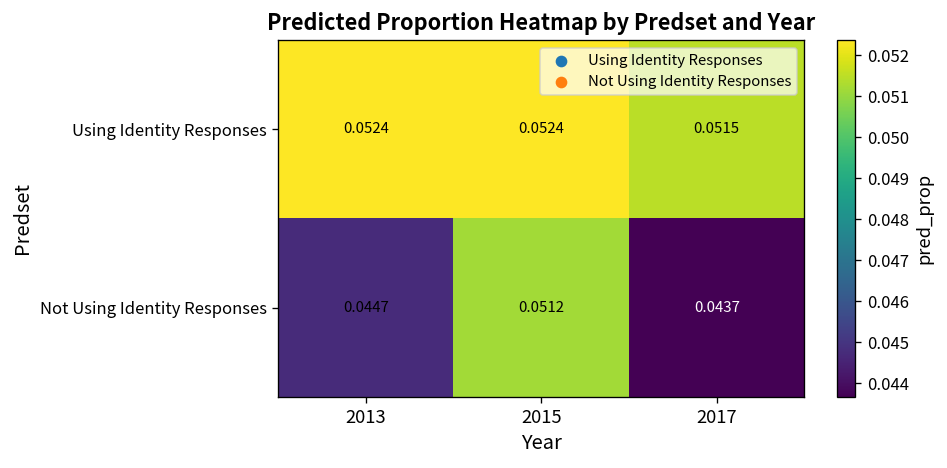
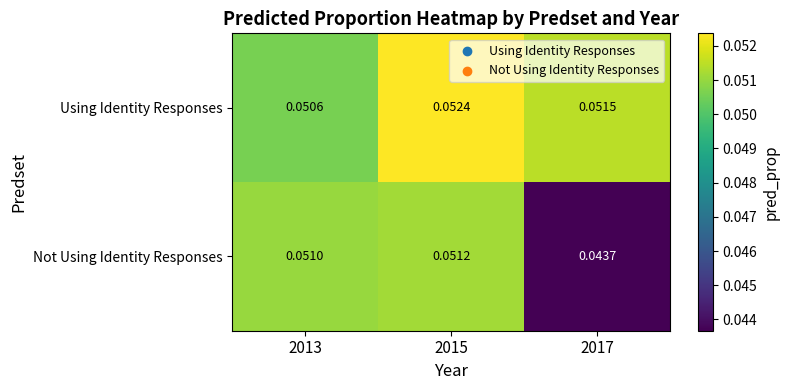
  {
    "Using Identity Responses": {
-     "2013": 0.0524,
+     "2013": 0.0506,
      "2015": 0.0524,
      "2017": 0.0515
    },
    "Not Using Identity Responses": {
-     "2013": 0.0447,
+     "2013": 0.0510,
      "2015": 0.0512,
      "2017": 0.0437
    }
  }
